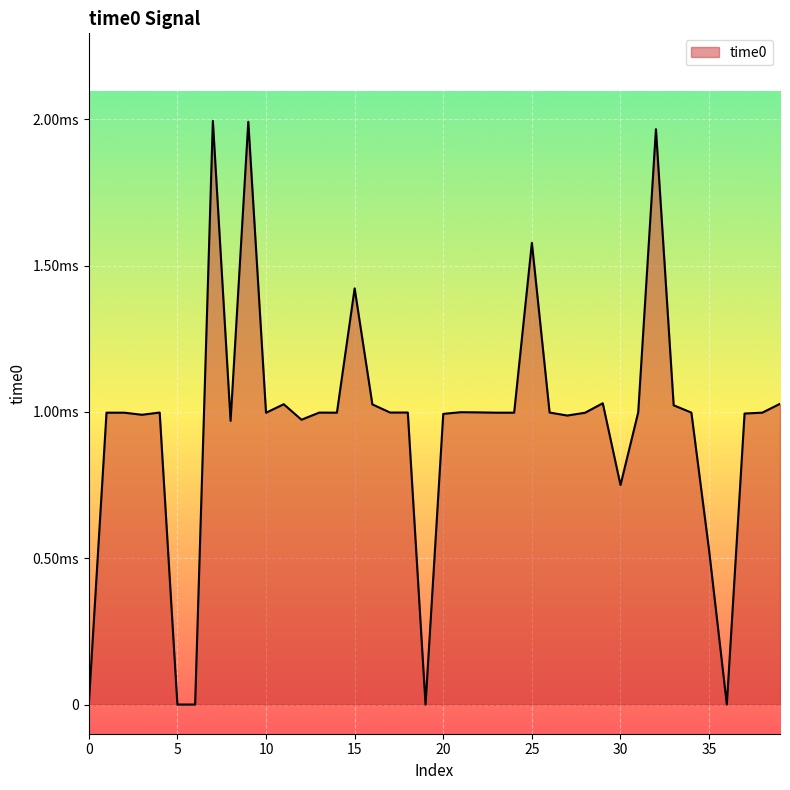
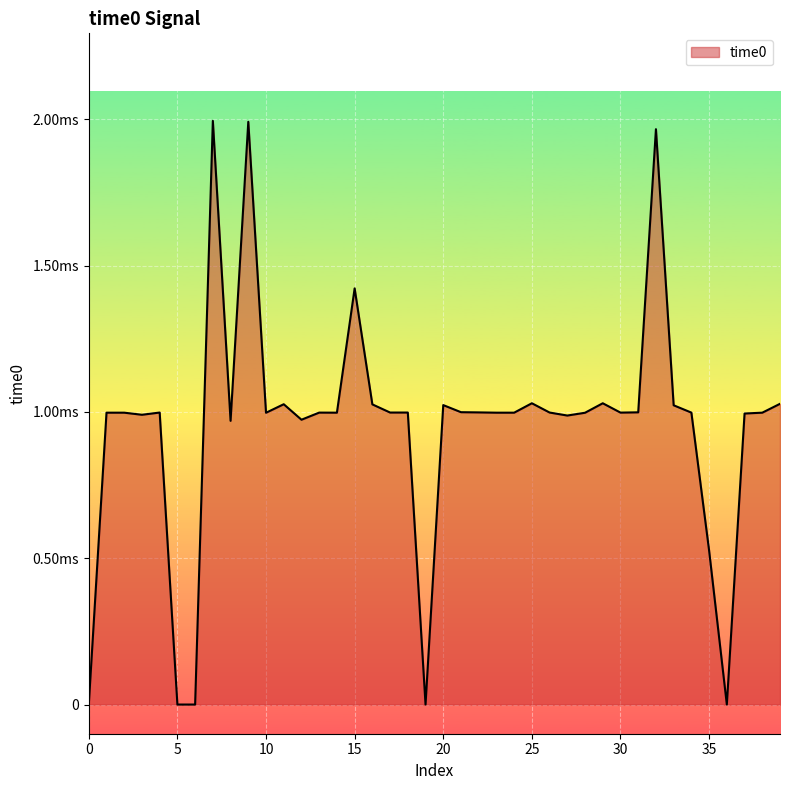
  {
    "0": "0.00ms",
    "5": "0.00ms",
    "10": "1.00ms",
    "15": "1.42ms",
-   "20": "0.99ms",
-   "25": "1.58ms",
-   "30": "0.75ms",
+   "20": "1.02ms",
+   "25": "1.03ms",
+   "30": "1.00ms",
    "35": "0.53ms"
  }
